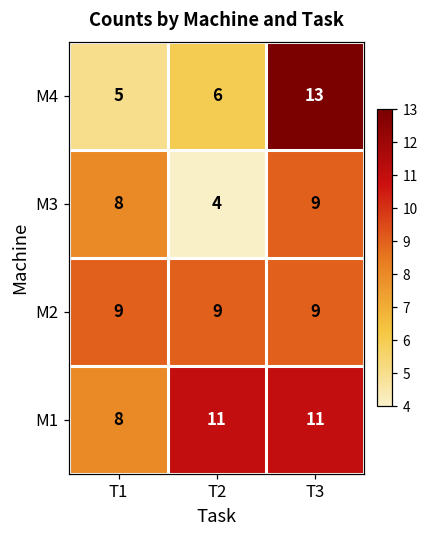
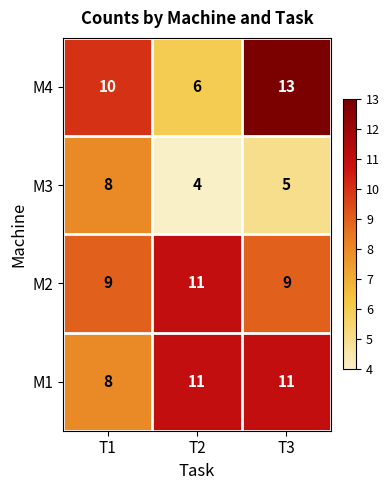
  {
    "M4": {
-     "T1": 5,
+     "T1": 10,
      "T2": 6,
      "T3": 13
    },
    "M3": {
      "T1": 8,
      "T2": 4,
-     "T3": 9
+     "T3": 5
    },
    "M2": {
      "T1": 9,
-     "T2": 9,
+     "T2": 11,
      "T3": 9
    },
    "M1": {
      "T1": 8,
      "T2": 11,
      "T3": 11
    }
  }
